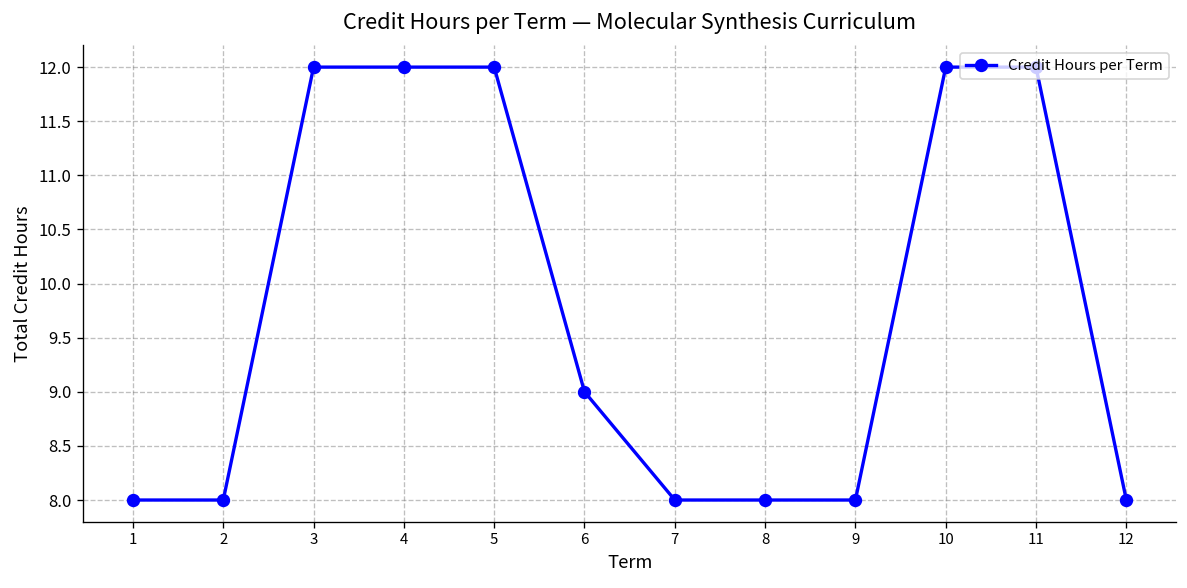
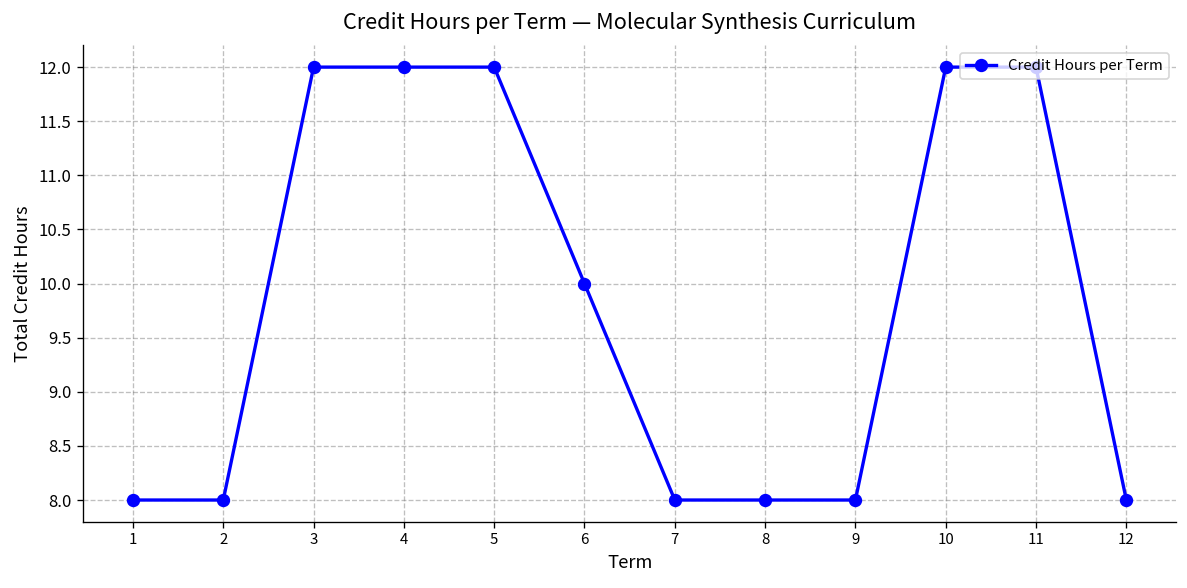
  {
    "1": 8,
    "2": 8,
    "3": 12,
    "4": 12,
    "5": 12,
-   "6": 9,
+   "6": 10,
    "7": 8,
    "8": 8,
    "9": 8,
    "10": 12,
    "12": 8
  }
